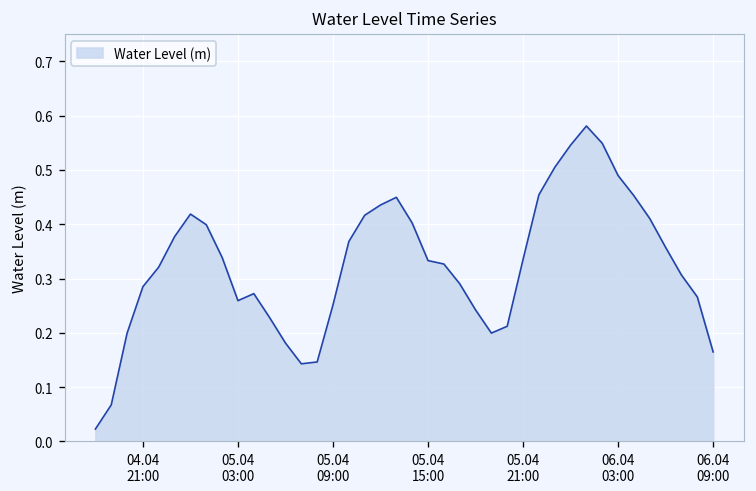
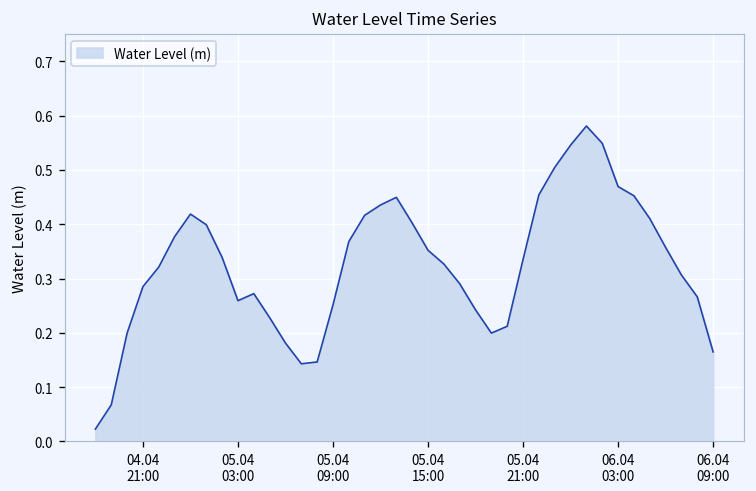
  {
    "04.04 21:00": 0.29,
    "05.04 03:00": 0.26,
    "05.04 09:00": 0.25,
-   "05.04 15:00": 0.33,
+   "05.04 15:00": 0.35,
    "05.04 21:00": 0.34,
-   "06.04 03:00": 0.49,
+   "06.04 03:00": 0.47,
    "06.04 09:00": 0.16
  }
